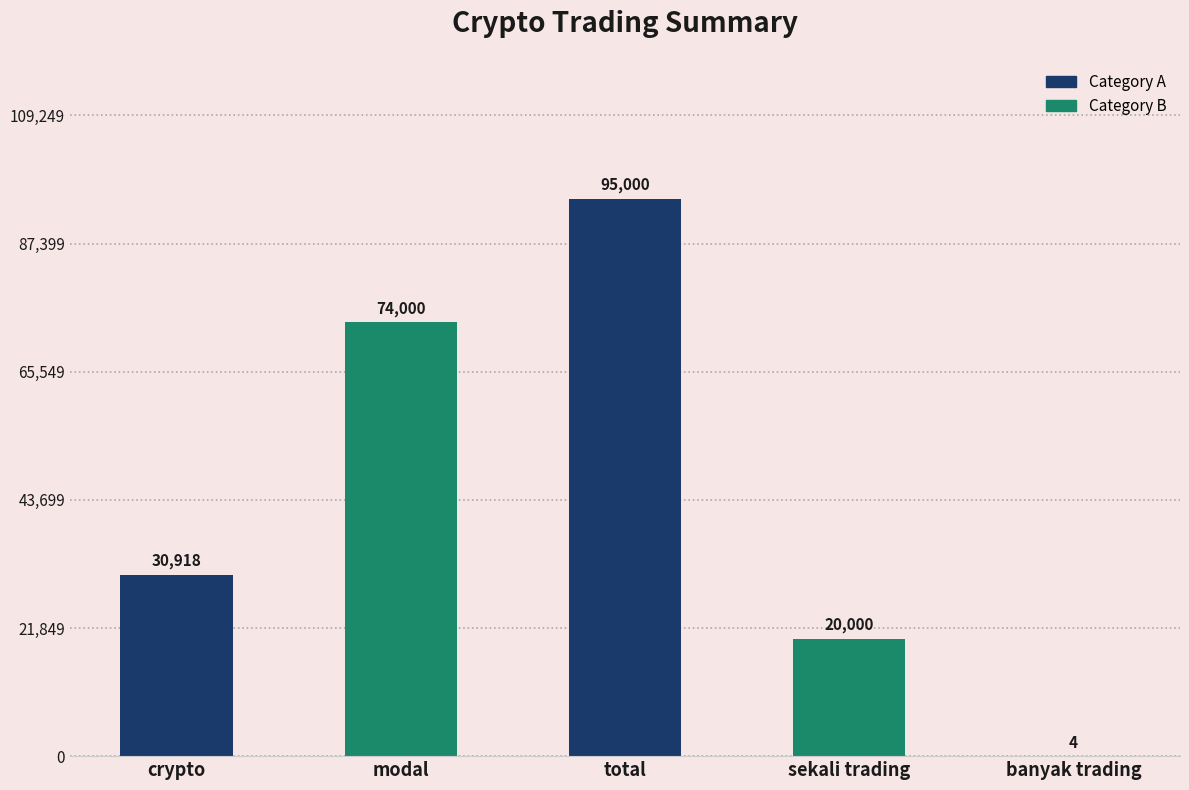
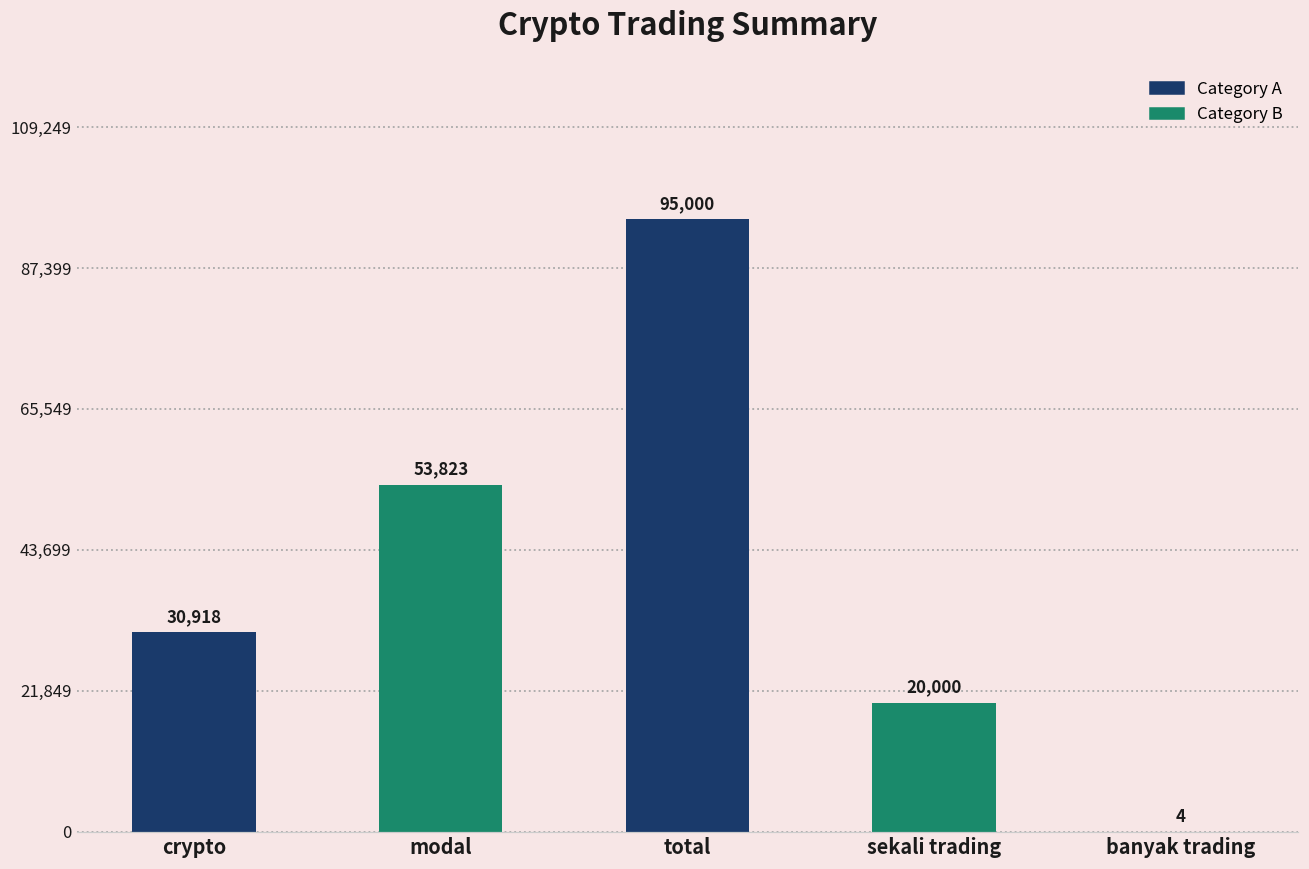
  {
    "crypto": "30,918",
-   "modal": "74,000",
+   "modal": "53,823",
    "total": "95,000",
    "sekali trading": "20,000"
  }
